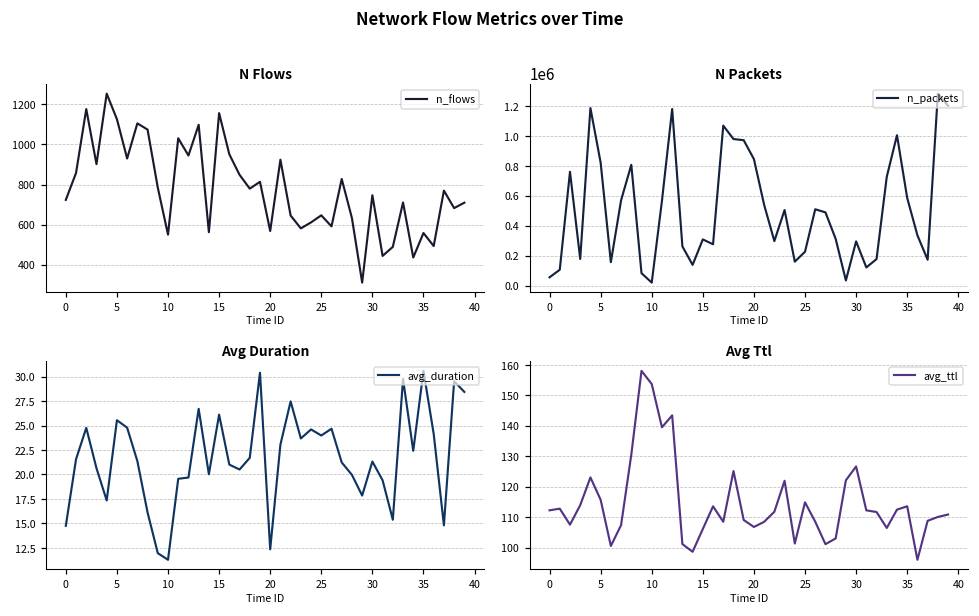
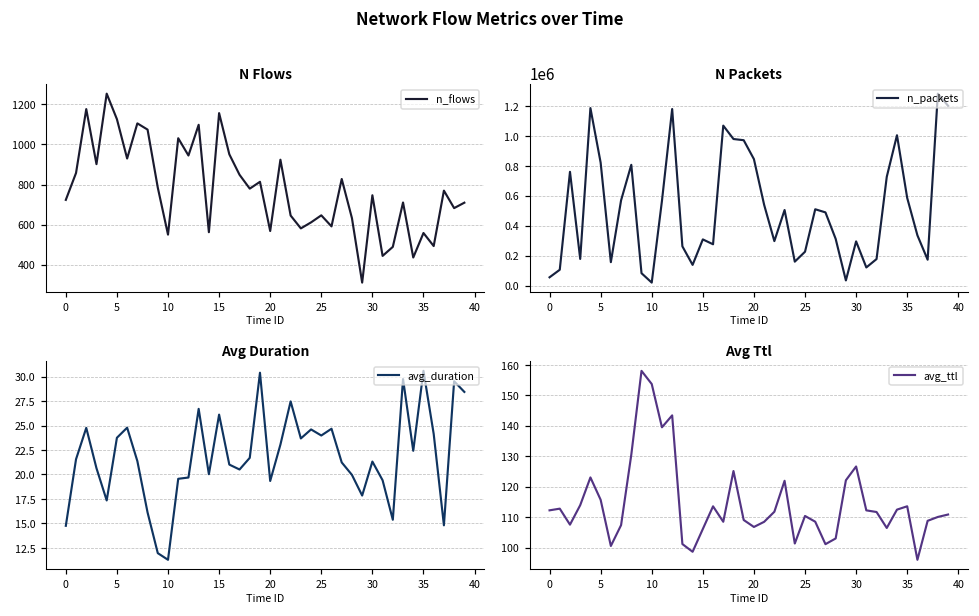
  {
    "N Flows": {
      "0": 720,
      "5": 1130,
      "10": 550,
      "15": 1160,
      "20": 570,
      "25": 650,
      "30": 750,
      "35": 560
    },
    "N Packets": {
      "0": 60000,
      "5": 820000,
      "10": 20000,
      "15": 310000,
      "20": 850000,
      "25": 230000,
      "30": 300000,
      "35": 590000
    },
    "Avg Duration": {
      "0": 15,
-     "5": 26,
+     "5": 24,
      "10": 11,
      "15": 26,
-     "20": 12,
+     "20": 19,
      "25": 24,
      "30": 21
    },
    "Avg Ttl": {
      "0": 112,
      "5": 116,
      "10": 154,
      "15": 106,
      "20": 107,
-     "25": 115,
+     "25": 110,
      "30": 127,
      "35": 114
    }
  }
